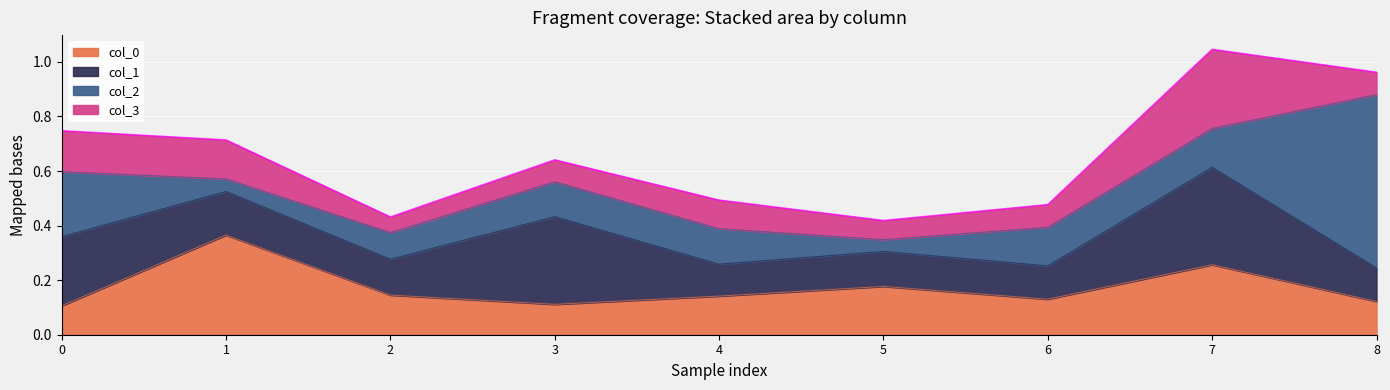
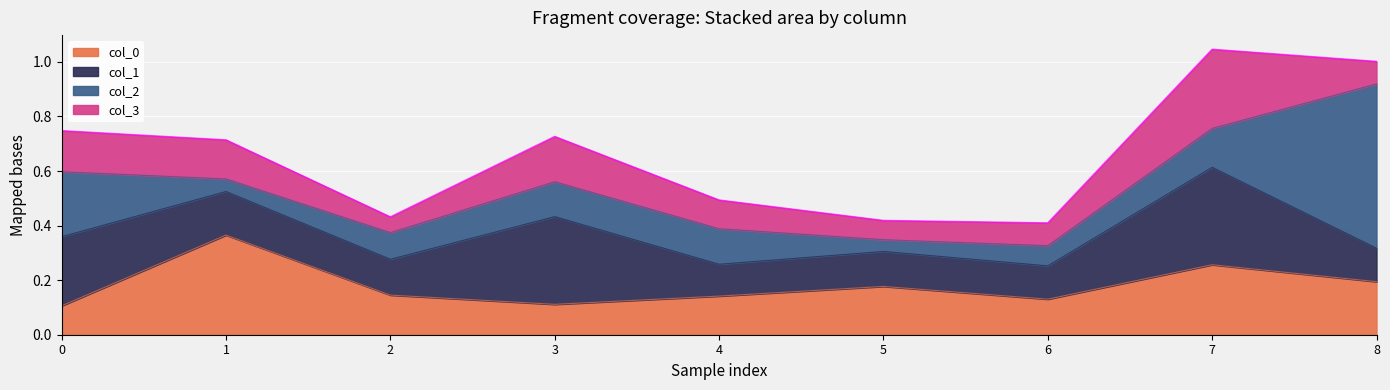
  {
    "col_0": {
      "0": 0.11,
      "1": 0.37,
      "2": 0.15,
      "3": 0.11,
      "4": 0.14,
      "5": 0.18,
      "6": 0.13,
      "7": 0.26,
-     "8": 0.12
+     "8": 0.19
    },
    "col_1": {
      "0": 0.25,
      "1": 0.16,
      "2": 0.13,
      "3": 0.32,
      "4": 0.12,
      "5": 0.13,
      "6": 0.12,
      "7": 0.36,
      "8": 0.12
    },
    "col_2": {
      "0": 0.24,
      "1": 0.05,
      "2": 0.10,
      "3": 0.13,
      "4": 0.13,
      "5": 0.04,
-     "6": 0.14,
+     "6": 0.07,
      "7": 0.14,
-     "8": 0.64
+     "8": 0.60
    },
    "col_3": {
      "0": 0.15,
      "1": 0.14,
      "2": 0.06,
-     "3": 0.08,
+     "3": 0.17,
      "4": 0.10,
      "5": 0.07,
      "6": 0.08,
      "7": 0.29,
      "8": 0.08
    }
  }
